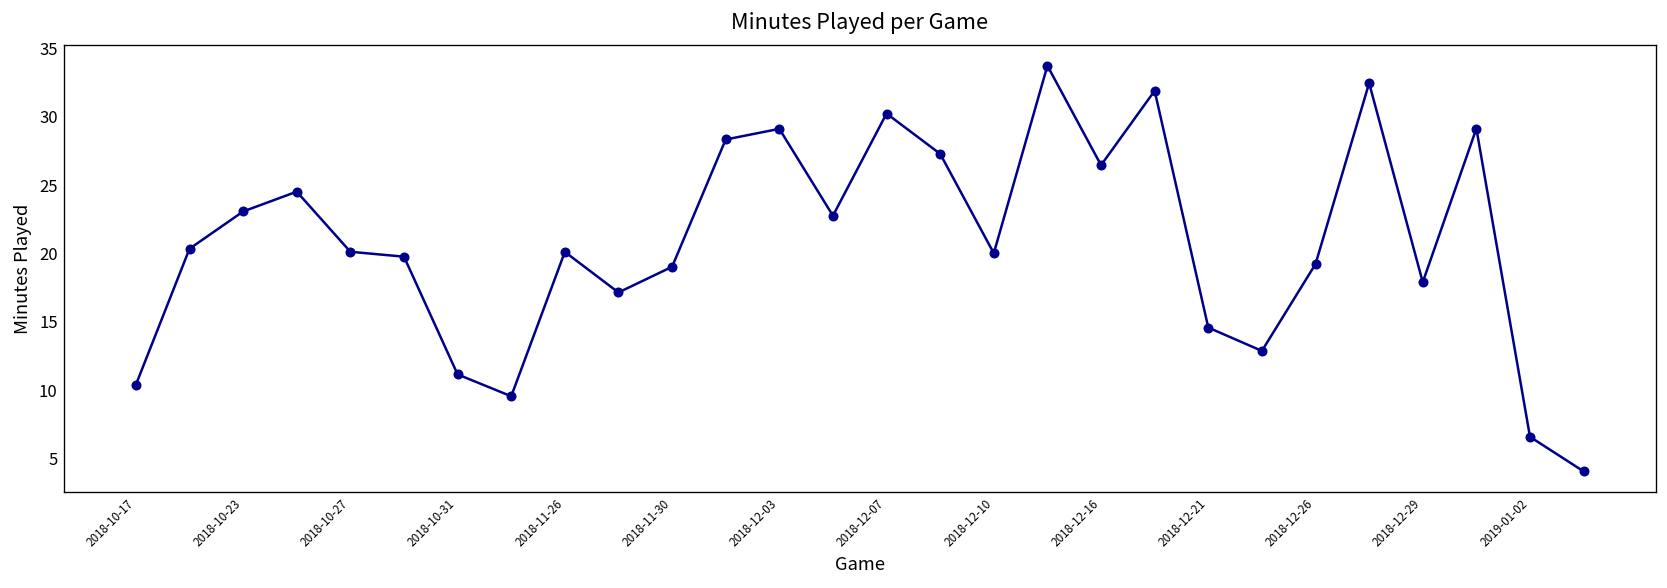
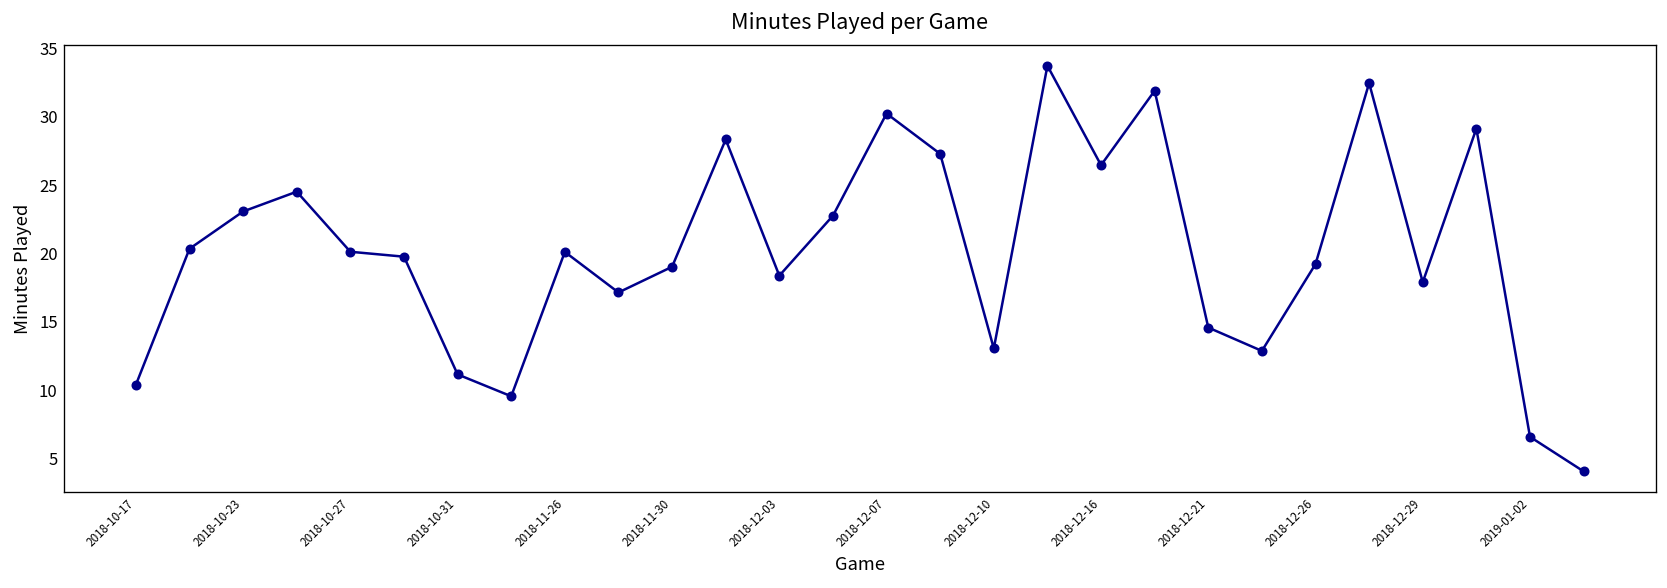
  {
    "2018-10-17": 10.4,
    "2018-10-23": 23.1,
    "2018-10-27": 20.1,
    "2018-10-31": 11.2,
    "2018-11-26": 20.1,
    "2018-11-30": 19.0,
-   "2018-12-03": 29.1,
+   "2018-12-03": 18.4,
    "2018-12-07": 30.3,
-   "2018-12-10": 20.0,
+   "2018-12-10": 13.1,
    "2018-12-16": 26.5,
    "2018-12-21": 14.6,
    "2018-12-26": 19.2,
    "2018-12-29": 17.9,
    "2019-01-02": 6.6
  }
